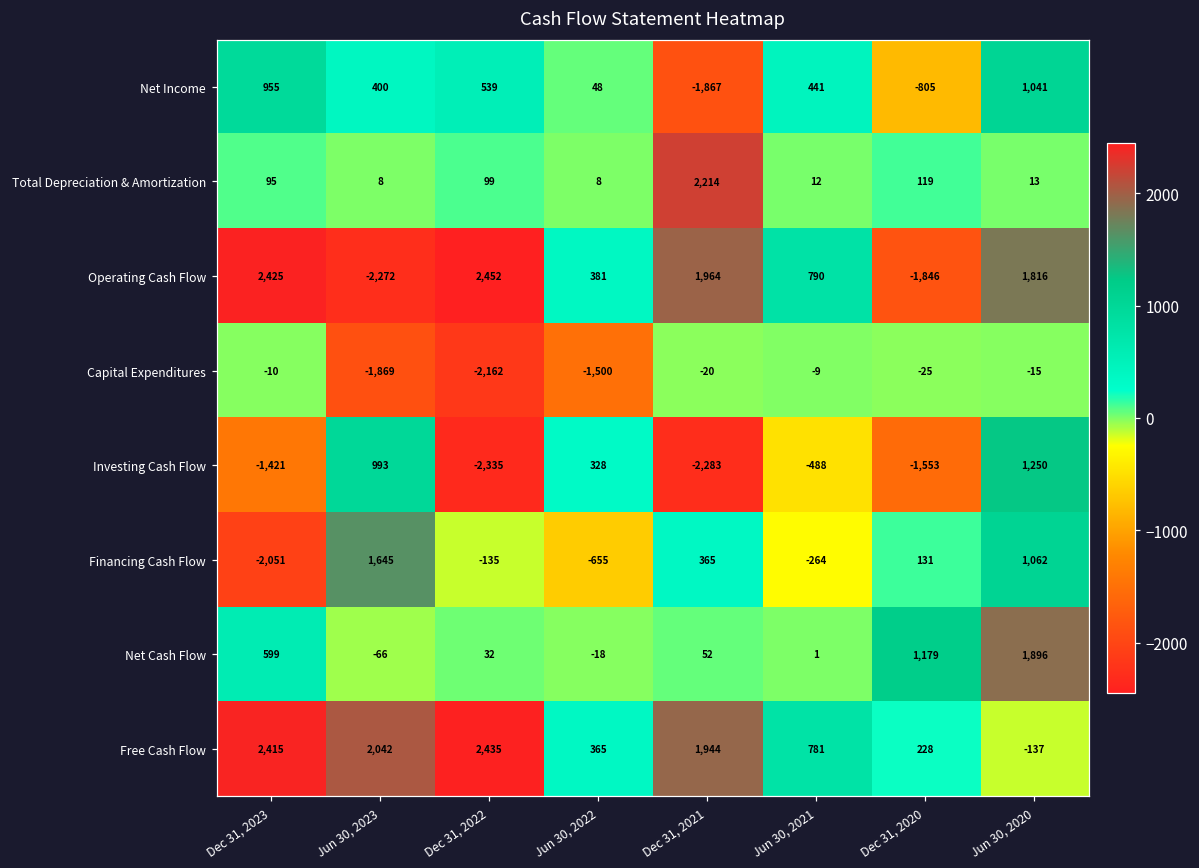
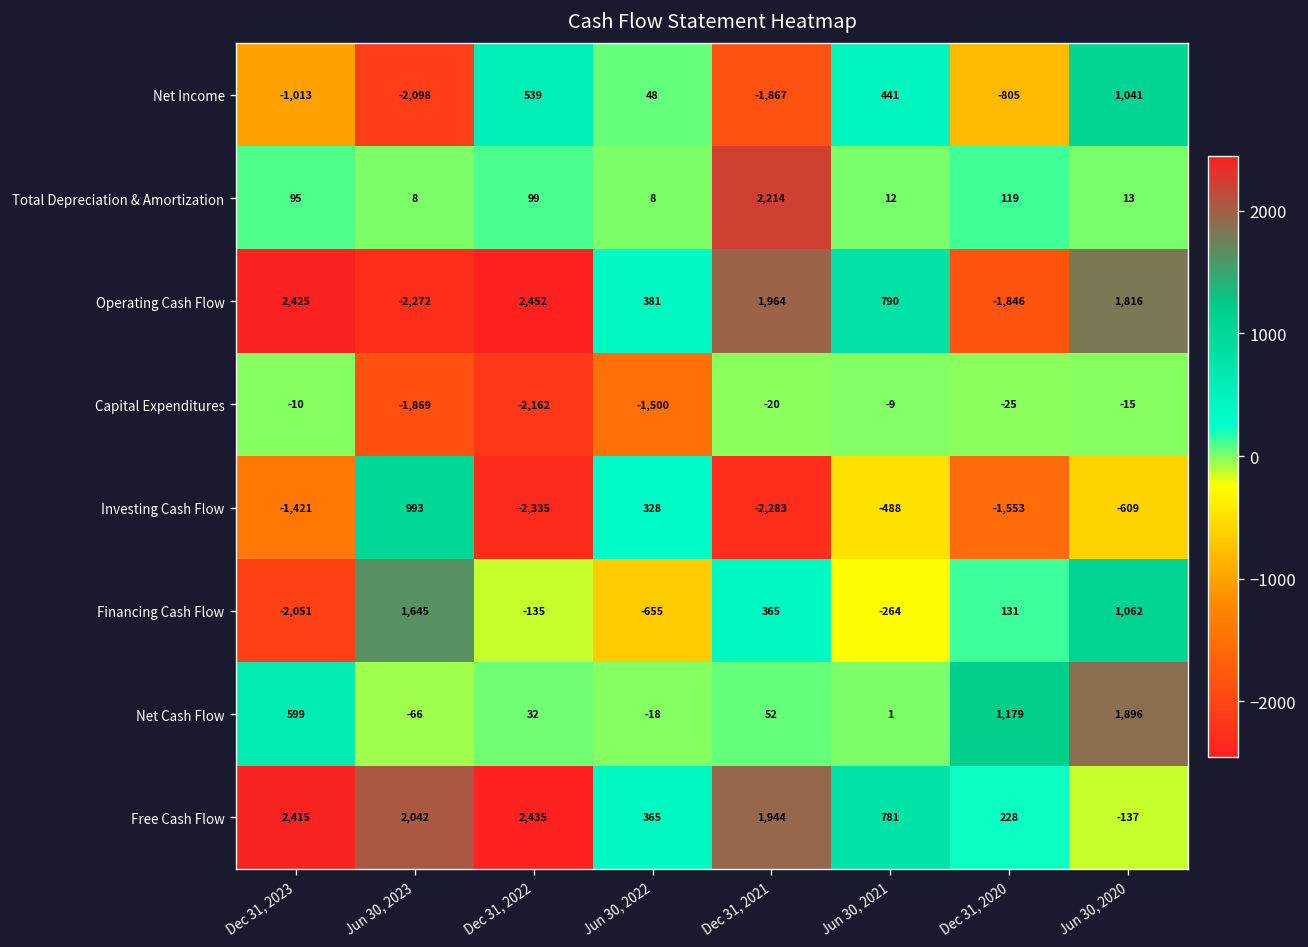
  {
    "Net Income": {
-     "Dec 31, 2023": "955",
-     "Jun 30, 2023": "400",
+     "Dec 31, 2023": "-1,013",
+     "Jun 30, 2023": "-2,098",
      "Dec 31, 2022": "539",
      "Jun 30, 2022": "48",
      "Dec 31, 2021": "-1,867",
      "Jun 30, 2021": "441",
      "Dec 31, 2020": "-805",
      "Jun 30, 2020": "1,041"
    },
    "Total Depreciation & Amortization": {
      "Dec 31, 2023": "95",
      "Jun 30, 2023": "8",
      "Dec 31, 2022": "99",
      "Jun 30, 2022": "8",
      "Dec 31, 2021": "2,214",
      "Jun 30, 2021": "12",
      "Dec 31, 2020": "119",
      "Jun 30, 2020": "13"
    },
    "Operating Cash Flow": {
      "Dec 31, 2023": "2,425",
      "Jun 30, 2023": "-2,272",
      "Dec 31, 2022": "2,452",
      "Jun 30, 2022": "381",
      "Dec 31, 2021": "1,964",
      "Jun 30, 2021": "790",
      "Dec 31, 2020": "-1,846",
      "Jun 30, 2020": "1,816"
    },
    "Capital Expenditures": {
      "Dec 31, 2023": "-10",
      "Jun 30, 2023": "-1,869",
      "Dec 31, 2022": "-2,162",
      "Jun 30, 2022": "-1,500",
      "Dec 31, 2021": "-20",
      "Jun 30, 2021": "-9",
      "Dec 31, 2020": "-25",
      "Jun 30, 2020": "-15"
    },
    "Investing Cash Flow": {
      "Dec 31, 2023": "-1,421",
      "Jun 30, 2023": "993",
      "Dec 31, 2022": "-2,335",
      "Jun 30, 2022": "328",
      "Dec 31, 2021": "-2,283",
      "Jun 30, 2021": "-488",
      "Dec 31, 2020": "-1,553",
-     "Jun 30, 2020": "1,250"
+     "Jun 30, 2020": "-609"
    },
    "Financing Cash Flow": {
      "Dec 31, 2023": "-2,051",
      "Jun 30, 2023": "1,645",
      "Dec 31, 2022": "-135",
      "Jun 30, 2022": "-655",
      "Dec 31, 2021": "365",
      "Jun 30, 2021": "-264",
      "Dec 31, 2020": "131",
      "Jun 30, 2020": "1,062"
    },
    "Net Cash Flow": {
      "Dec 31, 2023": "599",
      "Jun 30, 2023": "-66",
      "Dec 31, 2022": "32",
      "Jun 30, 2022": "-18",
      "Dec 31, 2021": "52",
      "Jun 30, 2021": "1",
      "Dec 31, 2020": "1,179",
      "Jun 30, 2020": "1,896"
    },
    "Free Cash Flow": {
      "Dec 31, 2023": "2,415",
      "Jun 30, 2023": "2,042",
      "Dec 31, 2022": "2,435",
      "Jun 30, 2022": "365",
      "Dec 31, 2021": "1,944",
      "Jun 30, 2021": "781",
      "Dec 31, 2020": "228",
      "Jun 30, 2020": "-137"
    }
  }
